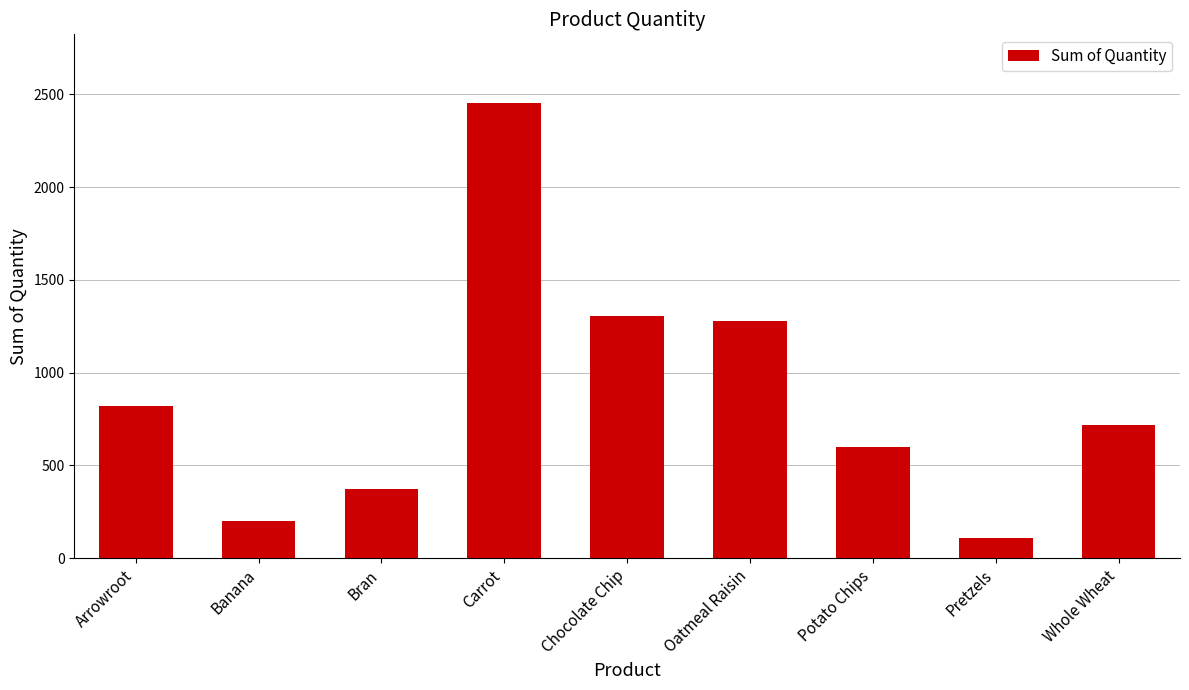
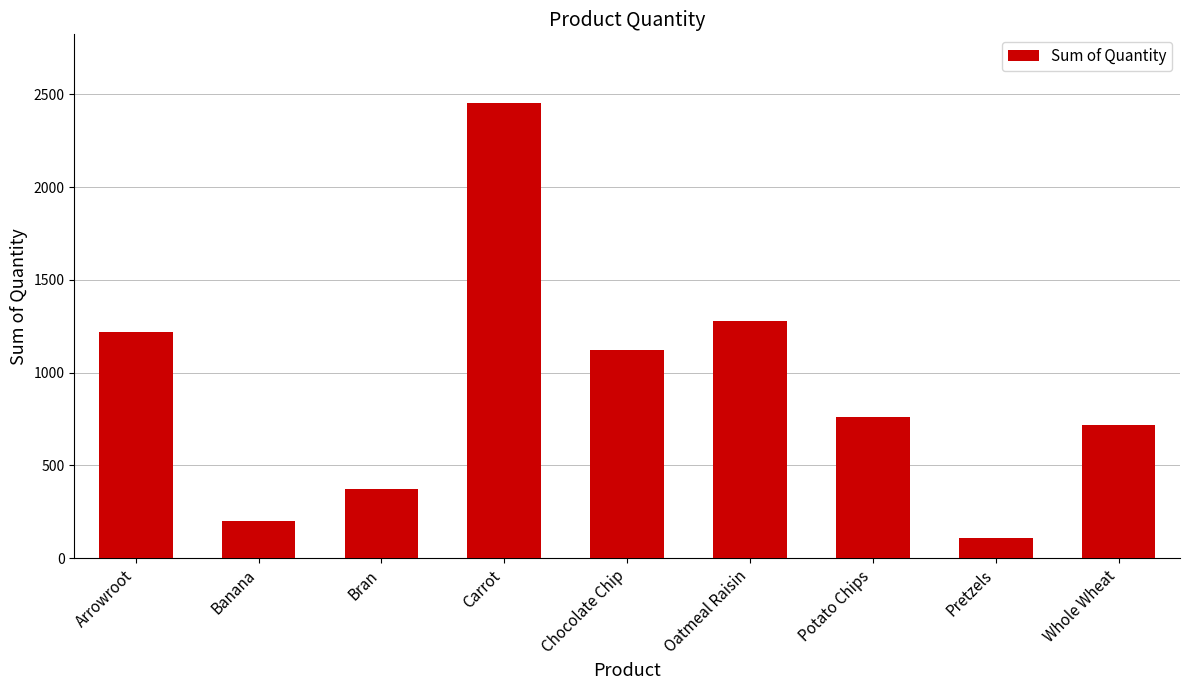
  {
-   "Arrowroot": 820,
+   "Arrowroot": 1220,
    "Banana": 200,
    "Bran": 370,
    "Carrot": 2460,
-   "Chocolate Chip": 1310,
+   "Chocolate Chip": 1120,
    "Oatmeal Raisin": 1280,
-   "Potato Chips": 600,
+   "Potato Chips": 760,
    "Pretzels": 110,
    "Whole Wheat": 720
  }
